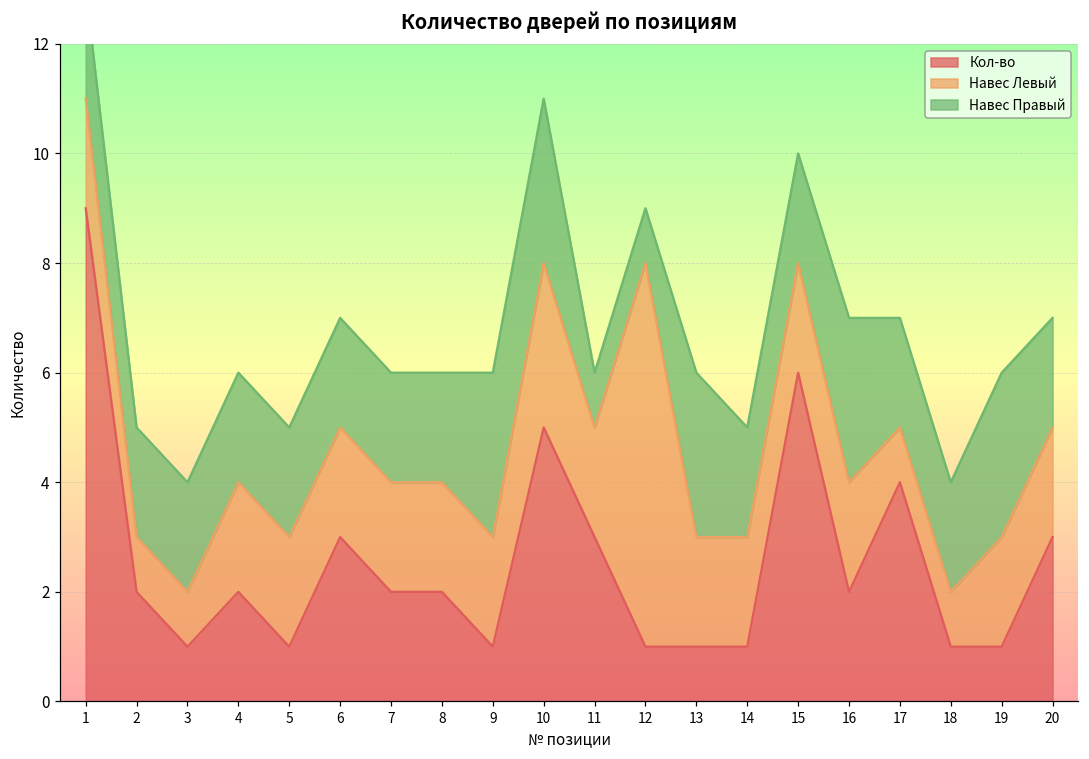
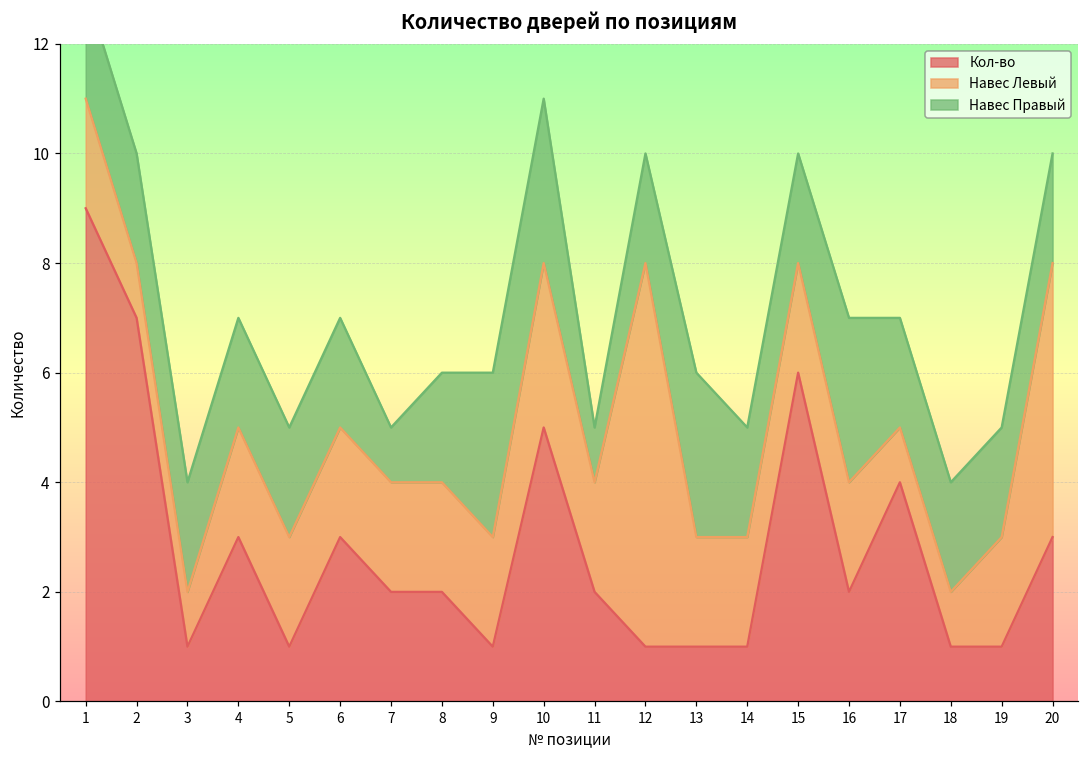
  {
    "Кол-во": {
      "1": 9,
-     "2": 2,
+     "2": 7,
      "3": 1,
-     "4": 2,
+     "4": 3,
      "5": 1,
      "6": 3,
      "7": 2,
      "8": 2,
      "9": 1,
      "10": 5,
-     "11": 3,
+     "11": 2,
      "12": 1,
      "13": 1,
      "14": 1,
      "15": 6,
      "16": 2,
      "17": 4,
      "18": 1,
      "19": 1,
      "20": 3
    },
    "Навес Левый": {
      "1": 2,
      "2": 1,
      "3": 1,
      "4": 2,
      "5": 2,
      "6": 2,
      "7": 2,
      "8": 2,
      "9": 2,
      "10": 3,
      "11": 2,
      "12": 7,
      "13": 2,
      "14": 2,
      "15": 2,
      "16": 2,
      "17": 1,
      "18": 1,
      "19": 2,
-     "20": 2
+     "20": 5
    },
    "Навес Правый": {
      "2": 2,
      "3": 2,
      "4": 2,
      "5": 2,
      "6": 2,
-     "7": 2,
+     "7": 1,
      "8": 2,
      "9": 3,
      "10": 3,
      "11": 1,
-     "12": 1,
+     "12": 2,
      "13": 3,
      "14": 2,
      "15": 2,
      "16": 3,
      "17": 2,
      "18": 2,
-     "19": 3,
+     "19": 2,
      "20": 2
    }
  }
